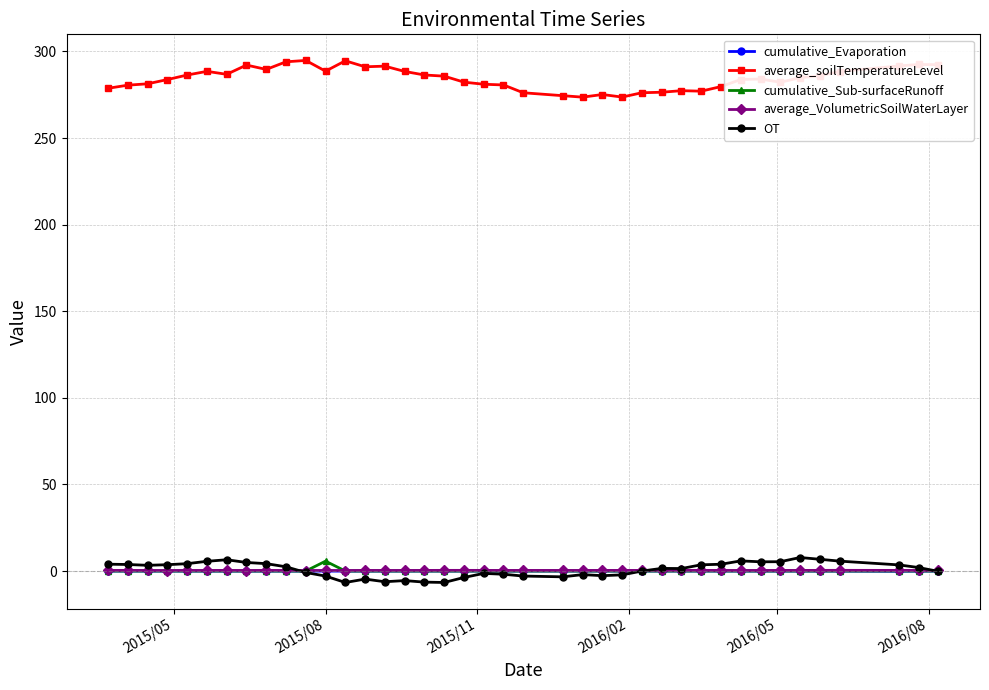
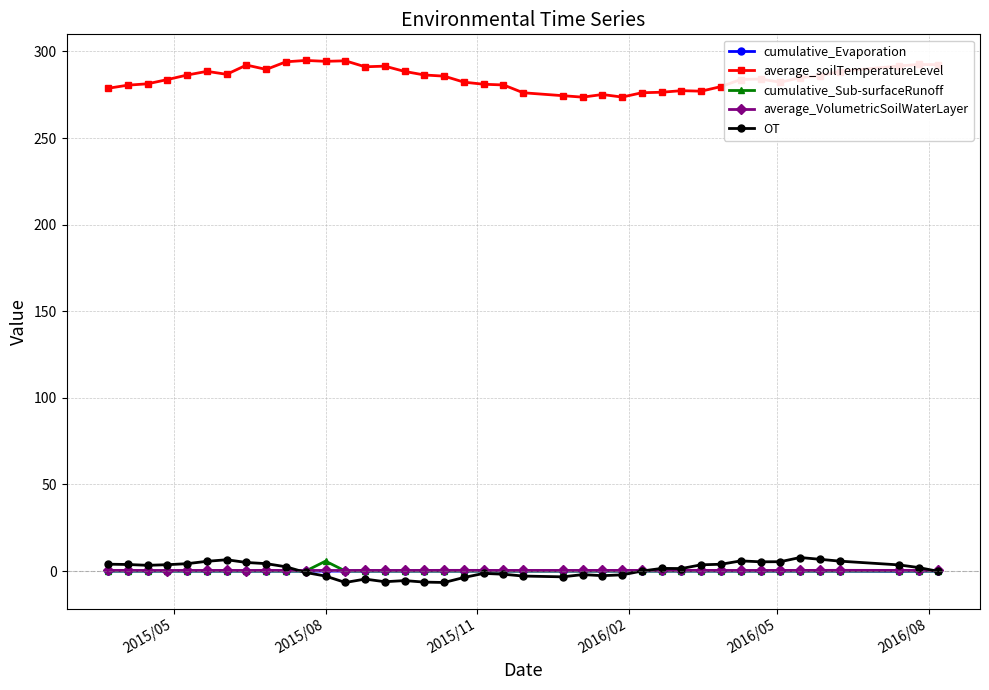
  {
    "average_soilTemperatureLevel": {
-     "2015/08": 289
+     "2015/08": 294
    },
    "cumulative_Sub-surfaceRunoff": {
      "2015/08": 6
    },
    "OT": {
      "2015/08": -3
    }
  }
